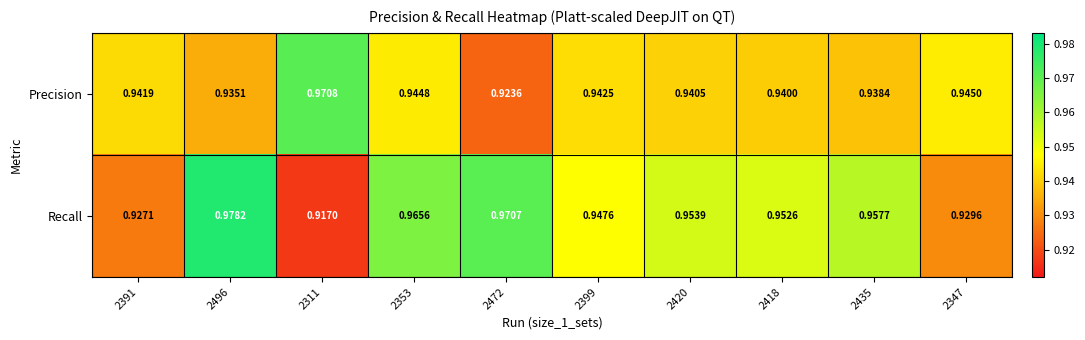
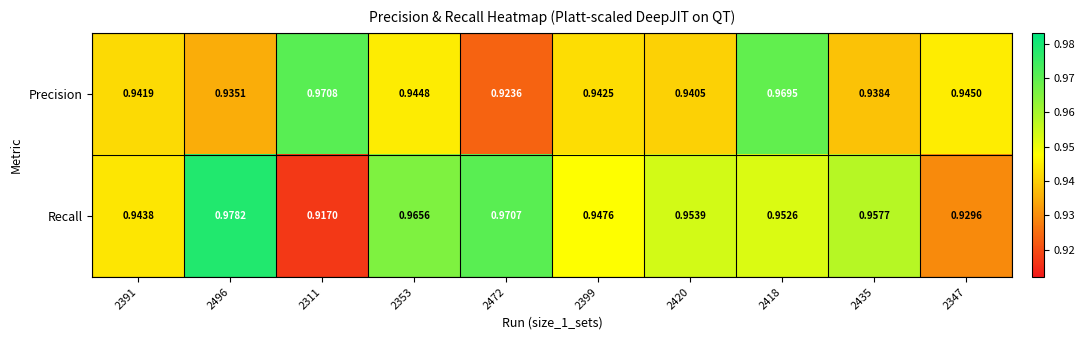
  {
    "Precision": {
      "2391": 0.9419,
      "2496": 0.9351,
      "2311": 0.9708,
      "2353": 0.9448,
      "2472": 0.9236,
      "2399": 0.9425,
      "2420": 0.9405,
-     "2418": 0.9400,
+     "2418": 0.9695,
      "2435": 0.9384,
      "2347": 0.9450
    },
    "Recall": {
-     "2391": 0.9271,
+     "2391": 0.9438,
      "2496": 0.9782,
      "2311": 0.9170,
      "2353": 0.9656,
      "2472": 0.9707,
      "2399": 0.9476,
      "2420": 0.9539,
      "2418": 0.9526,
      "2435": 0.9577,
      "2347": 0.9296
    }
  }
